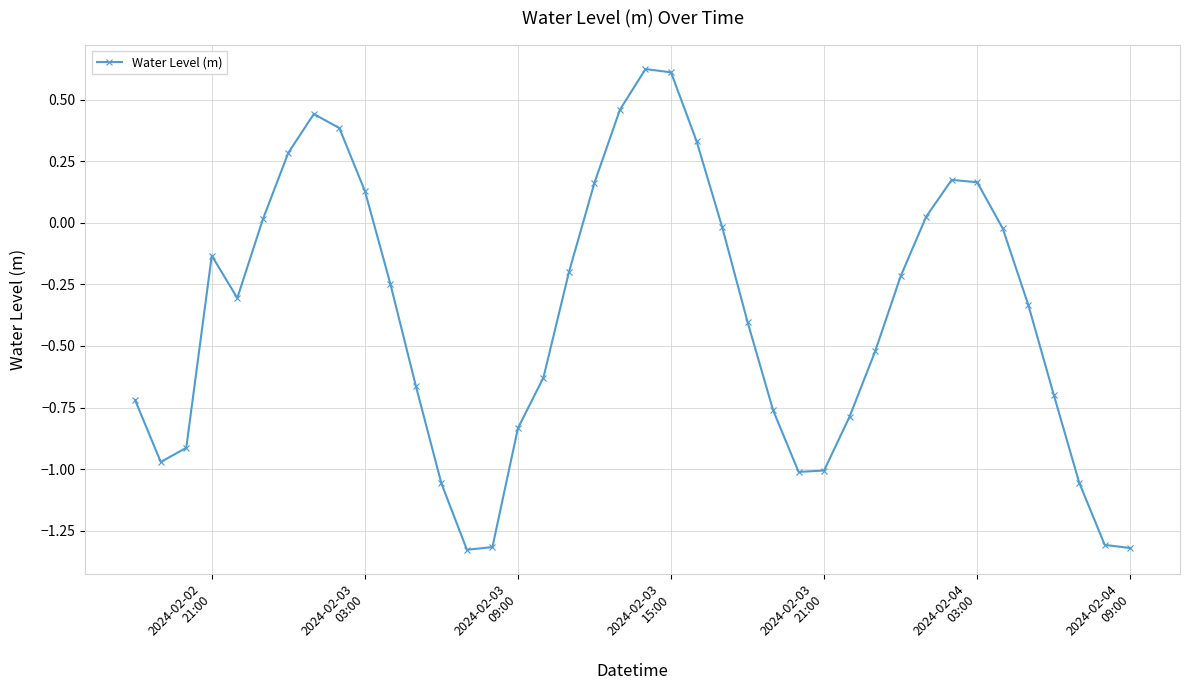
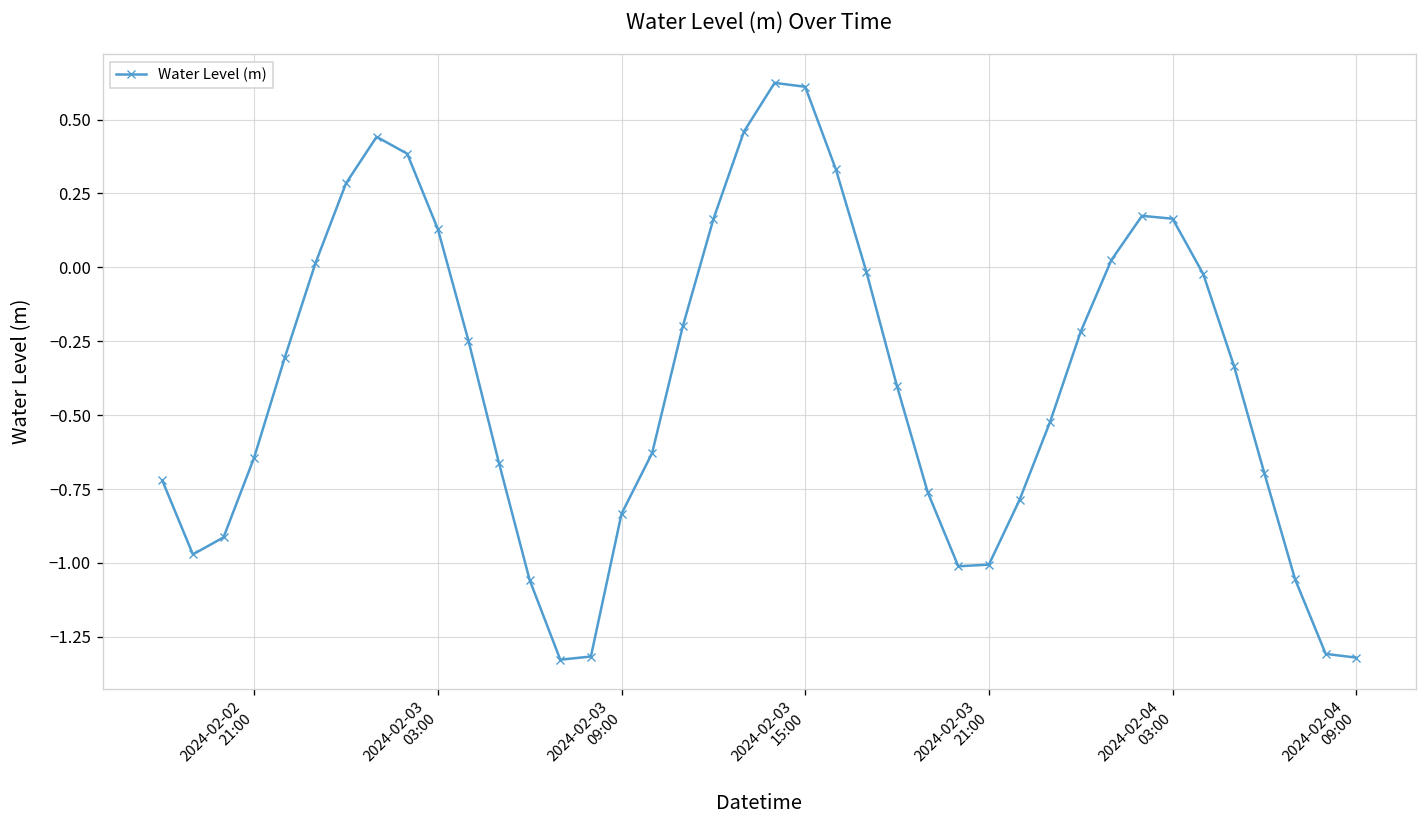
  {
-   "2024-02-02 21:00": -0.13,
+   "2024-02-02 21:00": -0.64,
    "2024-02-03 03:00": 0.13,
    "2024-02-03 09:00": -0.83,
    "2024-02-03 15:00": 0.61,
    "2024-02-03 21:00": -1.01,
    "2024-02-04 03:00": 0.16,
    "2024-02-04 09:00": -1.32
  }
